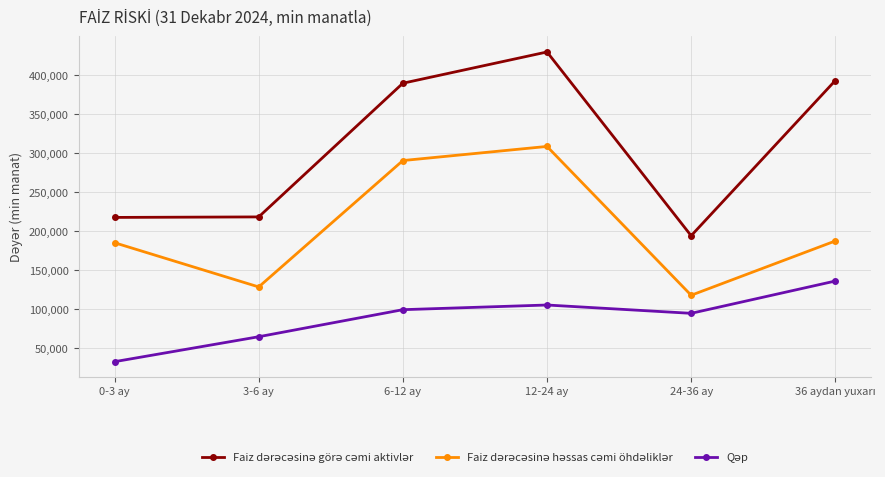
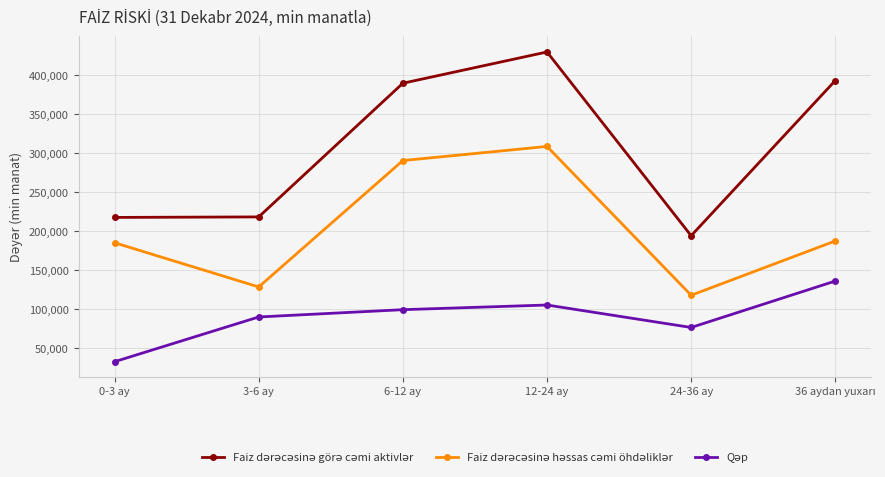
  {
    "Faiz dərəcəsinə görə cəmi aktivlər": {
      "0-3 ay": "220,000",
      "3-6 ay": "220,000",
      "6-12 ay": "390,000",
      "12-24 ay": "430,000",
      "24-36 ay": "190,000",
      "36 aydan yuxarı": "390,000"
    },
    "Faiz dərəcəsinə həssas cəmi öhdəliklər": {
      "0-3 ay": "180,000",
      "3-6 ay": "130,000",
      "6-12 ay": "290,000",
      "12-24 ay": "310,000",
      "24-36 ay": "120,000",
      "36 aydan yuxarı": "190,000"
    },
    "Qəp": {
      "0-3 ay": "30,000",
-     "3-6 ay": "60,000",
+     "3-6 ay": "90,000",
      "6-12 ay": "100,000",
      "12-24 ay": "110,000",
-     "24-36 ay": "90,000",
+     "24-36 ay": "80,000",
      "36 aydan yuxarı": "140,000"
    }
  }
